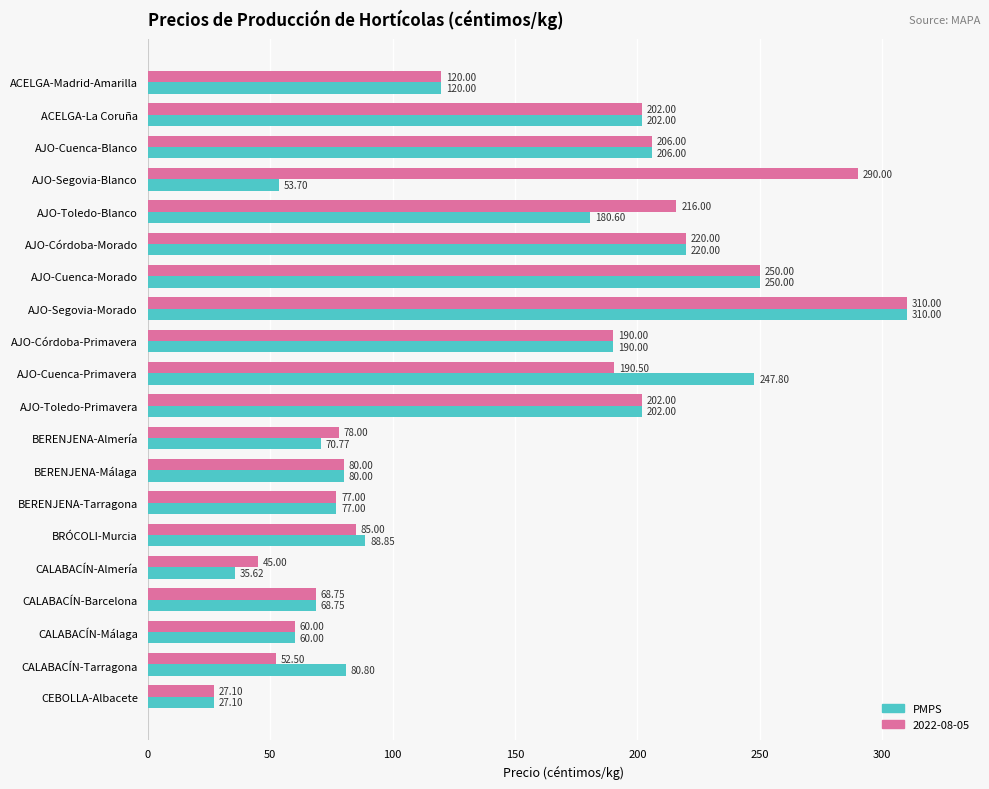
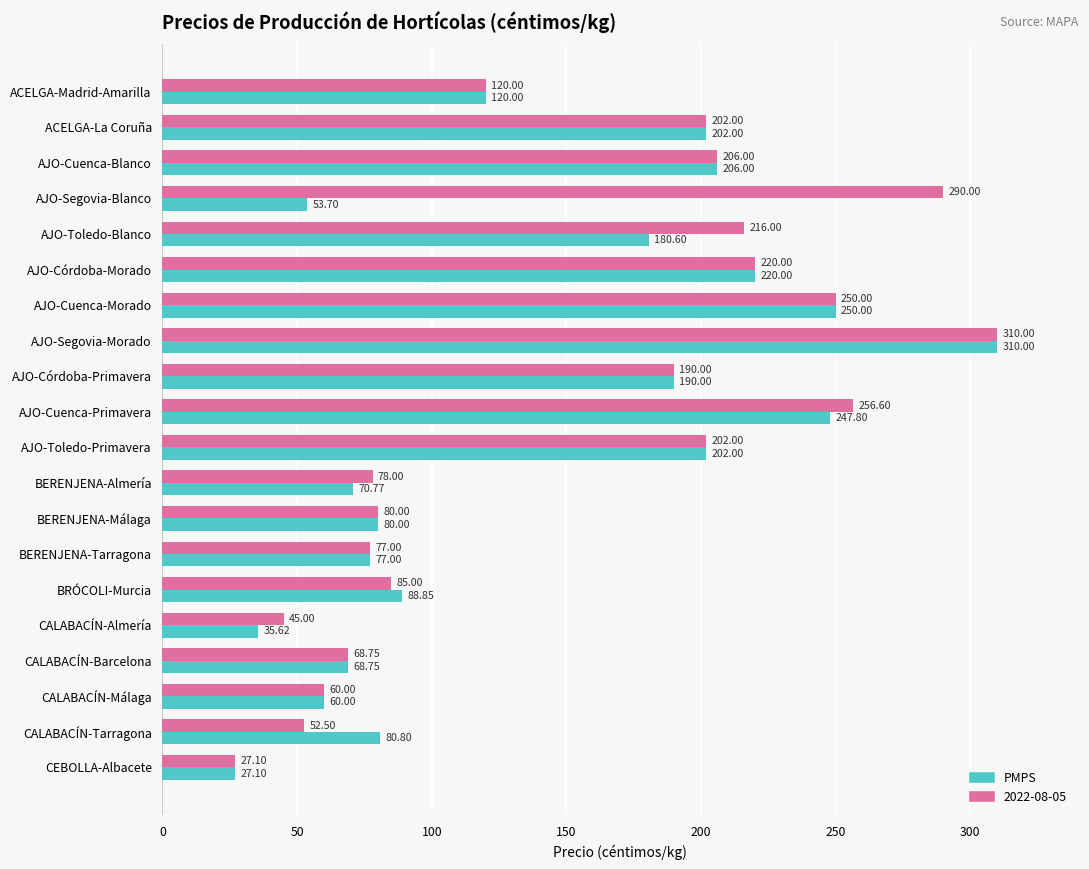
  {
    "PMPS": {
      "ACELGA-Madrid-Amarilla": 120.00,
      "ACELGA-La Coruña": 202.00,
      "AJO-Cuenca-Blanco": 206.00,
      "AJO-Segovia-Blanco": 53.70,
      "AJO-Toledo-Blanco": 180.60,
      "AJO-Córdoba-Morado": 220.00,
      "AJO-Cuenca-Morado": 250.00,
      "AJO-Segovia-Morado": 310.00,
      "AJO-Córdoba-Primavera": 190.00,
      "AJO-Cuenca-Primavera": 247.80,
      "AJO-Toledo-Primavera": 202.00,
      "BERENJENA-Almería": 70.77,
      "BERENJENA-Málaga": 80.00,
      "BERENJENA-Tarragona": 77.00,
      "BRÓCOLI-Murcia": 88.85,
      "CALABACÍN-Almería": 35.62,
      "CALABACÍN-Barcelona": 68.75,
      "CALABACÍN-Málaga": 60.00,
      "CALABACÍN-Tarragona": 80.80,
      "CEBOLLA-Albacete": 27.10
    },
    "2022-08-05": {
      "ACELGA-Madrid-Amarilla": 120.00,
      "ACELGA-La Coruña": 202.00,
      "AJO-Cuenca-Blanco": 206.00,
      "AJO-Segovia-Blanco": 290.00,
      "AJO-Toledo-Blanco": 216.00,
      "AJO-Córdoba-Morado": 220.00,
      "AJO-Cuenca-Morado": 250.00,
      "AJO-Segovia-Morado": 310.00,
      "AJO-Córdoba-Primavera": 190.00,
-     "AJO-Cuenca-Primavera": 190.50,
+     "AJO-Cuenca-Primavera": 256.60,
      "AJO-Toledo-Primavera": 202.00,
      "BERENJENA-Almería": 78.00,
      "BERENJENA-Málaga": 80.00,
      "BERENJENA-Tarragona": 77.00,
      "BRÓCOLI-Murcia": 85.00,
      "CALABACÍN-Almería": 45.00,
      "CALABACÍN-Barcelona": 68.75,
      "CALABACÍN-Málaga": 60.00,
      "CALABACÍN-Tarragona": 52.50,
      "CEBOLLA-Albacete": 27.10
    }
  }
